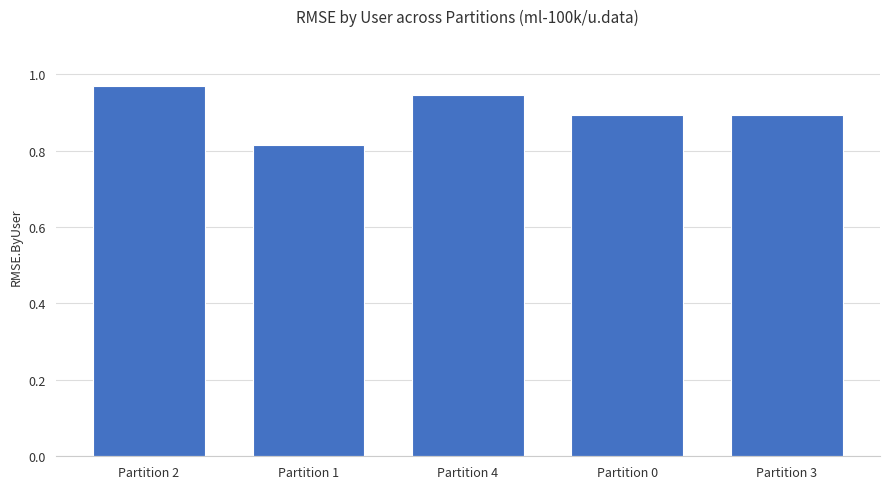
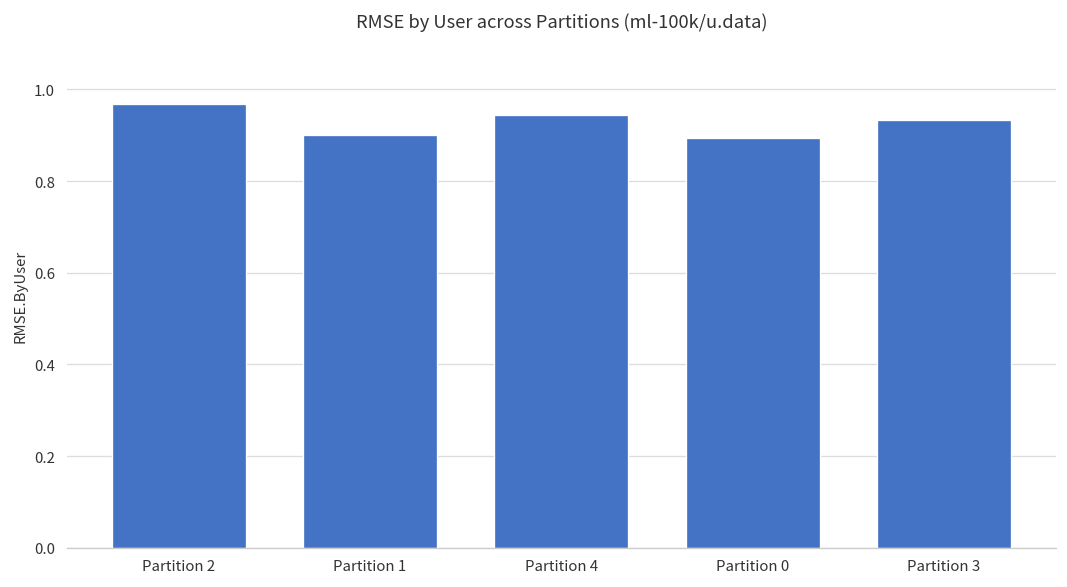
  {
    "Partition 2": 0.97,
-   "Partition 1": 0.82,
+   "Partition 1": 0.90,
    "Partition 4": 0.95,
    "Partition 0": 0.89,
-   "Partition 3": 0.89
+   "Partition 3": 0.93
  }
